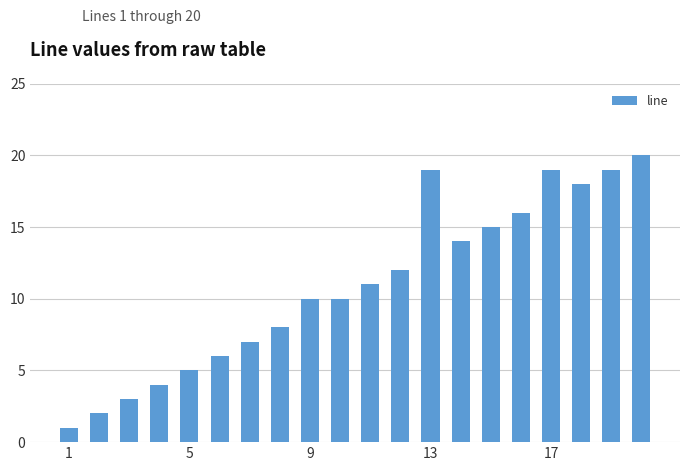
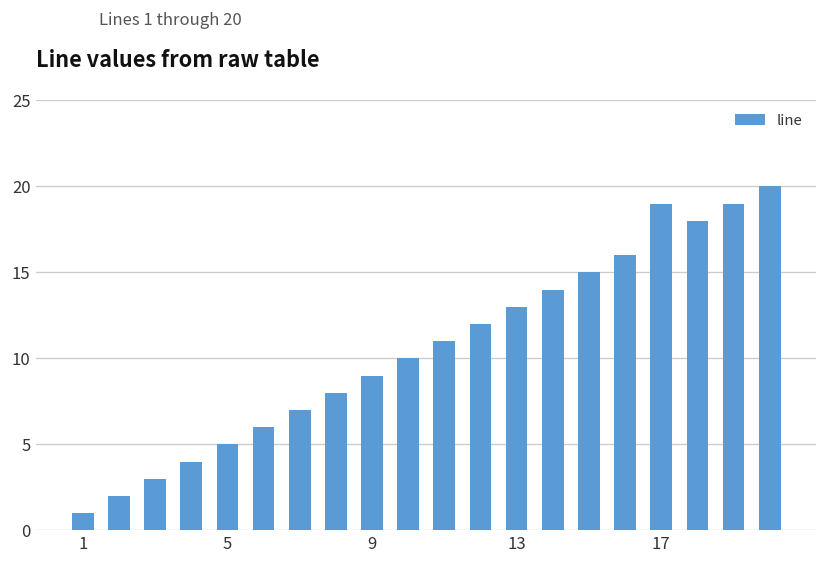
  {
    "1": 1,
    "5": 5,
-   "9": 10,
-   "13": 19,
+   "9": 9,
+   "13": 13,
    "17": 19
  }
